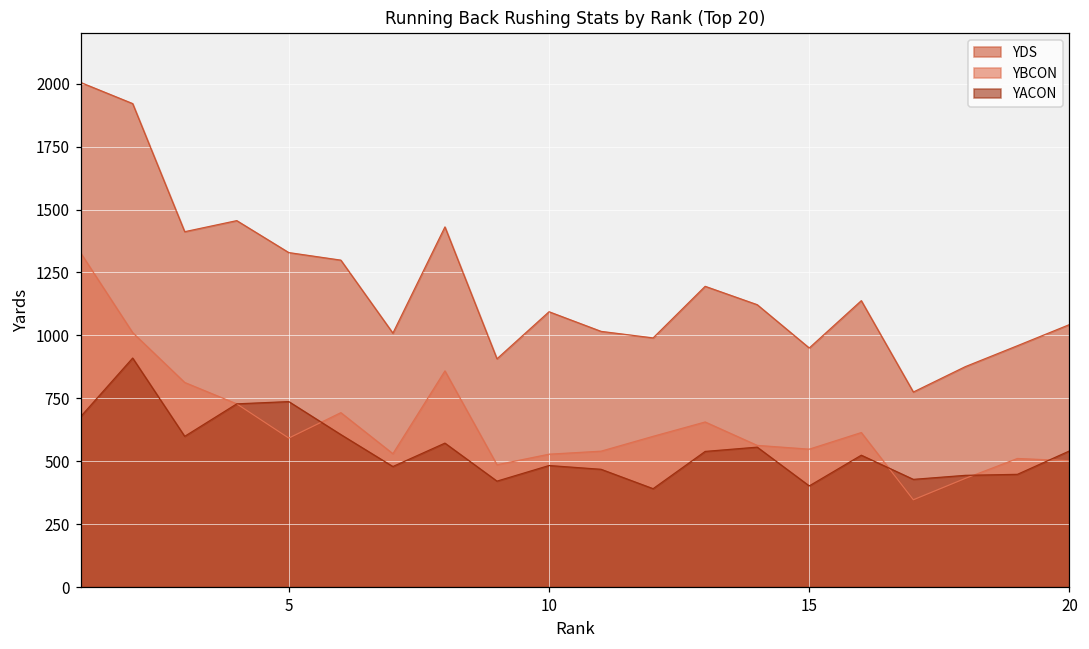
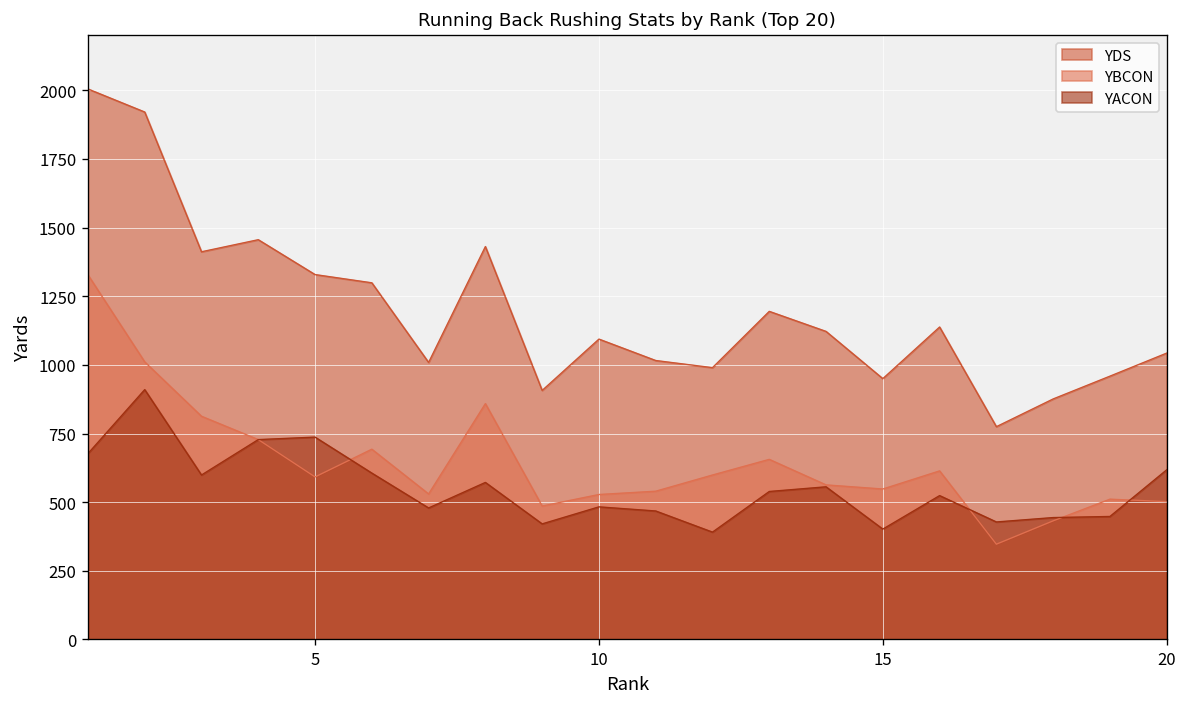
  {
    "YACON": {
      "5": 740,
      "10": 480,
      "15": 400,
-     "20": 540
+     "20": 620
    }
  }
